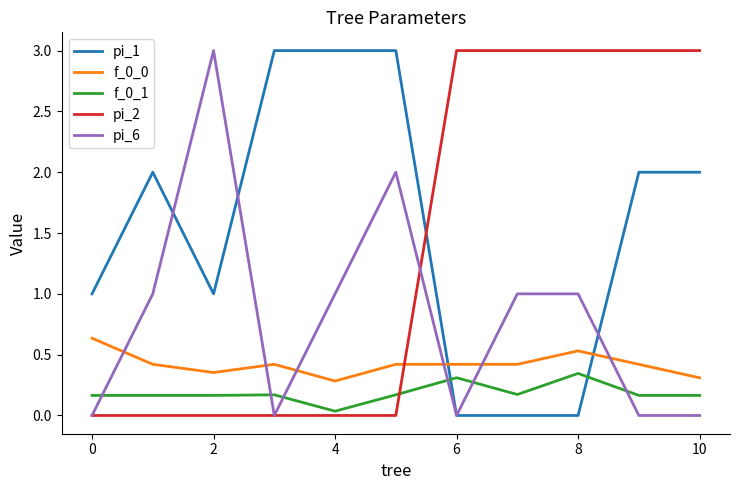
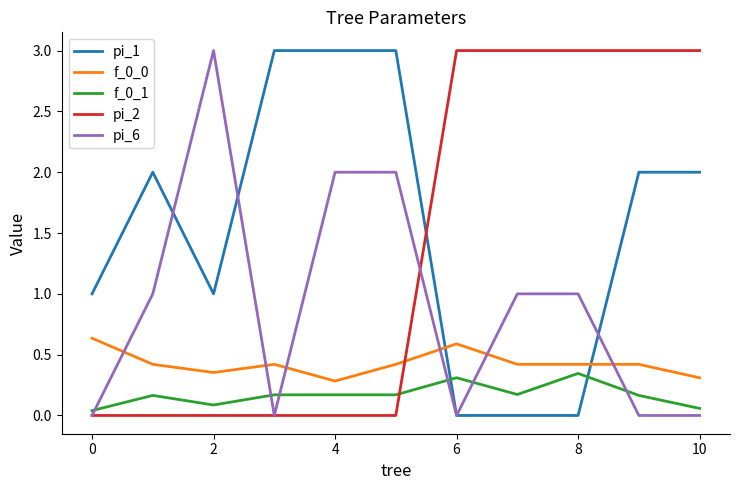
  {
    "pi_1": {
      "0": 1.00,
      "2": 1.00,
      "4": 3.00,
      "8": 0.00,
      "10": 2.00
    },
    "f_0_0": {
      "0": 0.64,
      "2": 0.35,
      "4": 0.28,
-     "6": 0.42,
-     "8": 0.53,
+     "6": 0.59,
+     "8": 0.42,
      "10": 0.31
    },
    "f_0_1": {
-     "0": 0.17,
-     "2": 0.17,
-     "4": 0.04,
+     "0": 0.04,
+     "2": 0.09,
+     "4": 0.17,
      "6": 0.31,
      "8": 0.35,
-     "10": 0.17
+     "10": 0.06
    },
    "pi_2": {
      "2": 0.00,
      "4": 0.00,
      "6": 3.00,
      "8": 3.00,
      "10": 3.00
    },
    "pi_6": {
      "2": 3,
-     "4": 1,
+     "4": 2,
      "8": 1,
      "10": 0
    }
  }
